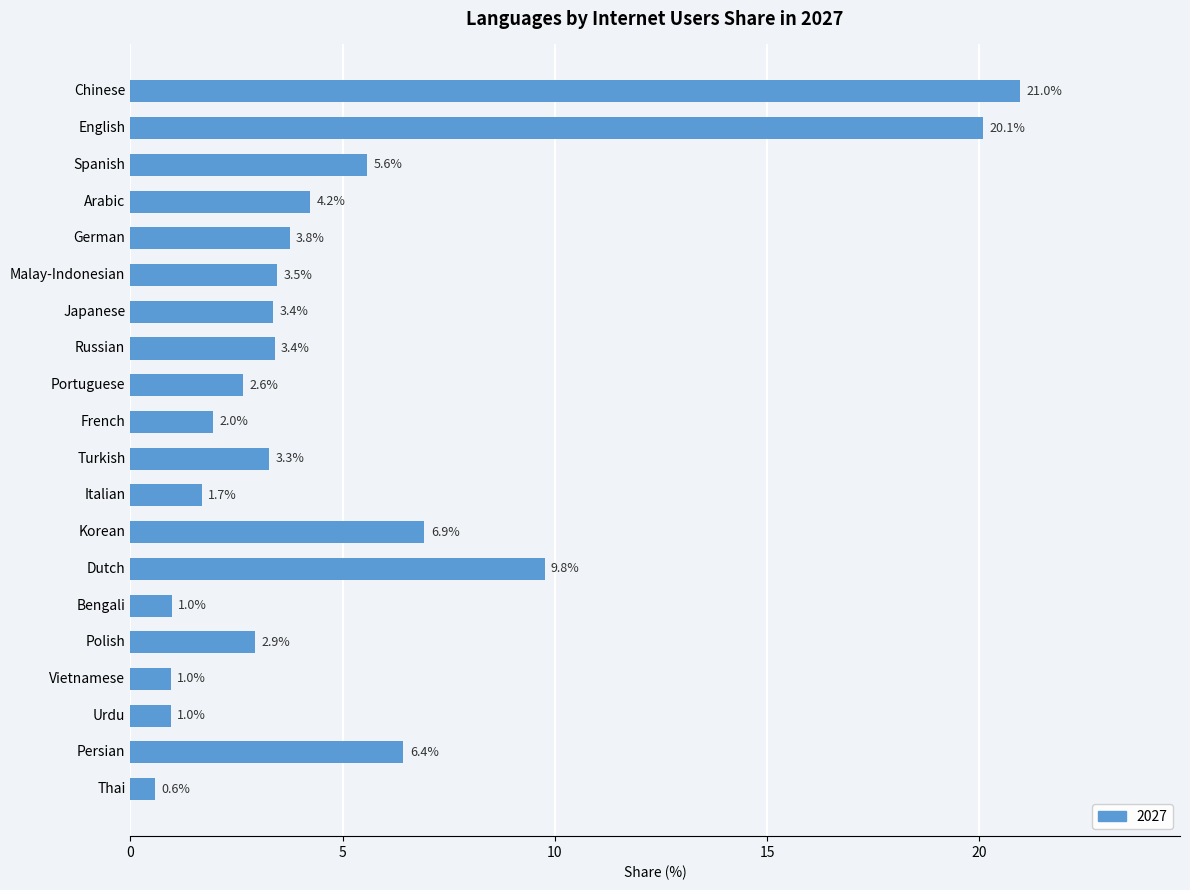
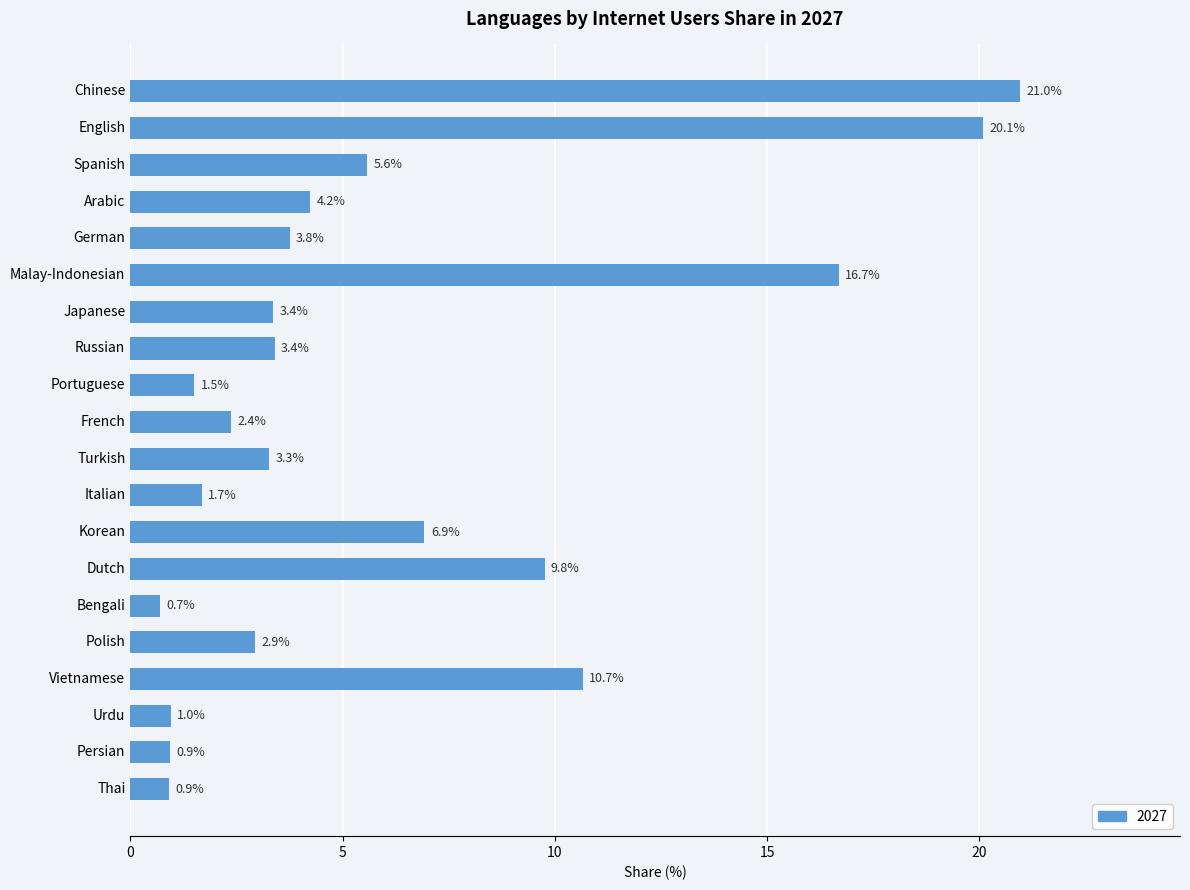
  {
    "Chinese": "21.0%",
    "English": "20.1%",
    "Spanish": "5.6%",
    "Arabic": "4.2%",
    "German": "3.8%",
-   "Malay-Indonesian": "3.5%",
+   "Malay-Indonesian": "16.7%",
    "Japanese": "3.4%",
    "Russian": "3.4%",
-   "Portuguese": "2.6%",
-   "French": "2.0%",
+   "Portuguese": "1.5%",
+   "French": "2.4%",
    "Turkish": "3.3%",
    "Italian": "1.7%",
    "Korean": "6.9%",
    "Dutch": "9.8%",
-   "Bengali": "1.0%",
+   "Bengali": "0.7%",
    "Polish": "2.9%",
-   "Vietnamese": "1.0%",
+   "Vietnamese": "10.7%",
    "Urdu": "1.0%",
-   "Persian": "6.4%",
-   "Thai": "0.6%"
+   "Persian": "0.9%",
+   "Thai": "0.9%"
  }
